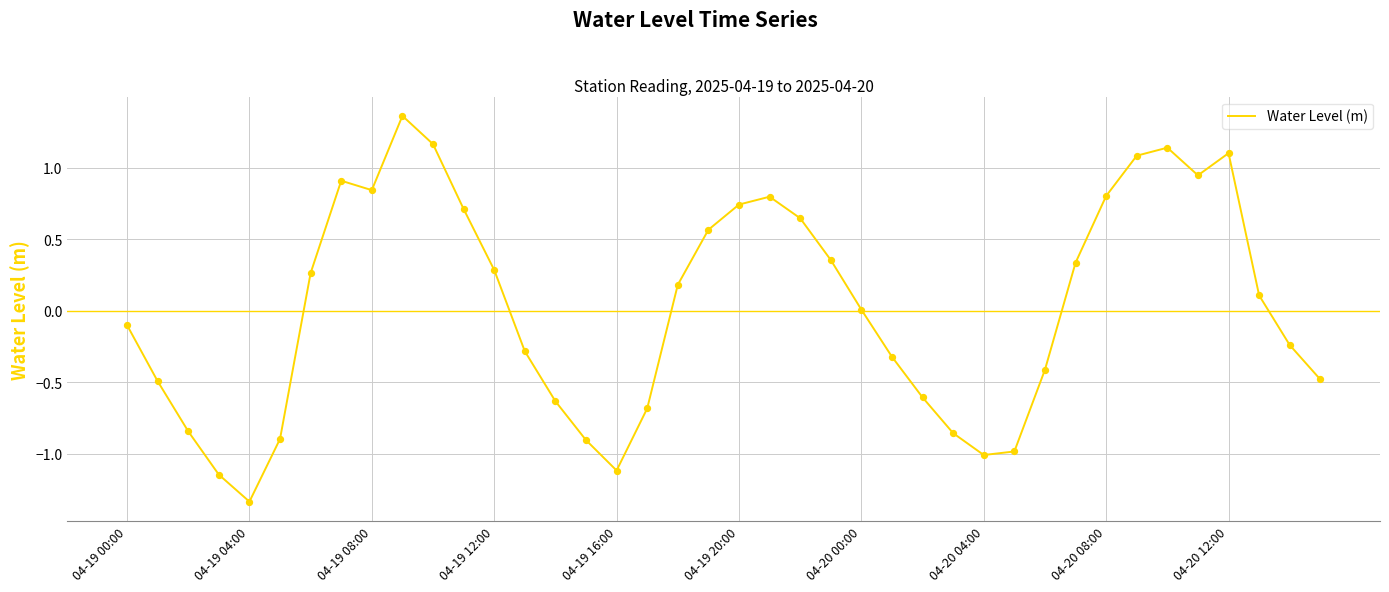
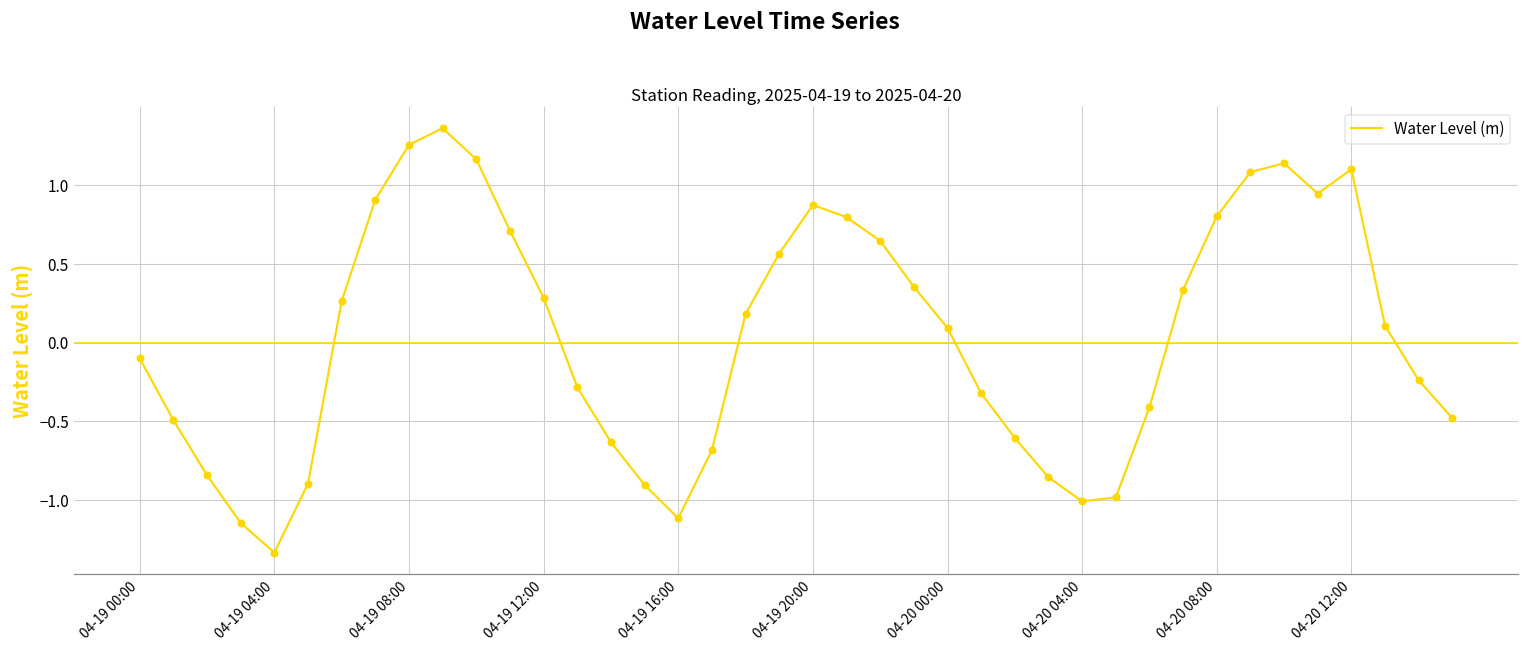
  {
    "04-19 00:00": -0.10,
    "04-19 04:00": -1.34,
-   "04-19 08:00": 0.84,
+   "04-19 08:00": 1.26,
    "04-19 12:00": 0.29,
    "04-19 16:00": -1.12,
-   "04-19 20:00": 0.74,
-   "04-20 00:00": 0.01,
+   "04-19 20:00": 0.88,
+   "04-20 00:00": 0.09,
    "04-20 04:00": -1.01,
    "04-20 08:00": 0.80,
    "04-20 12:00": 1.10
  }
